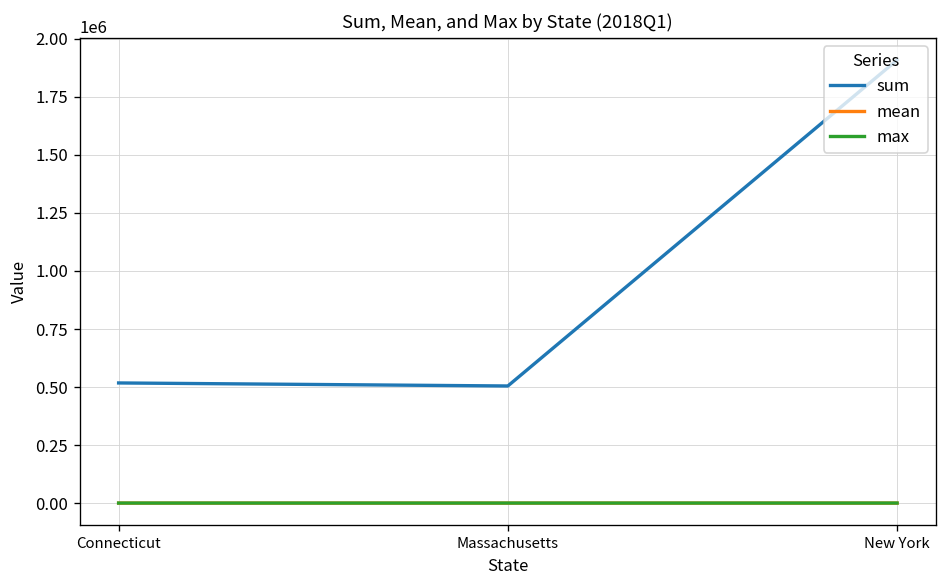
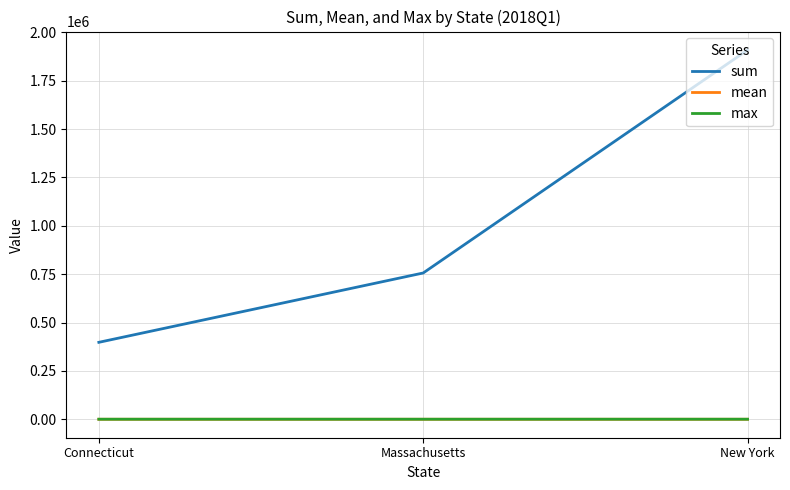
  {
    "sum": {
-     "Connecticut": 520000,
-     "Massachusetts": 500000
+     "Connecticut": 400000,
+     "Massachusetts": 760000
    },
    "max": {
      "Connecticut": 0,
      "Massachusetts": 0,
      "New York": 0
    }
  }
